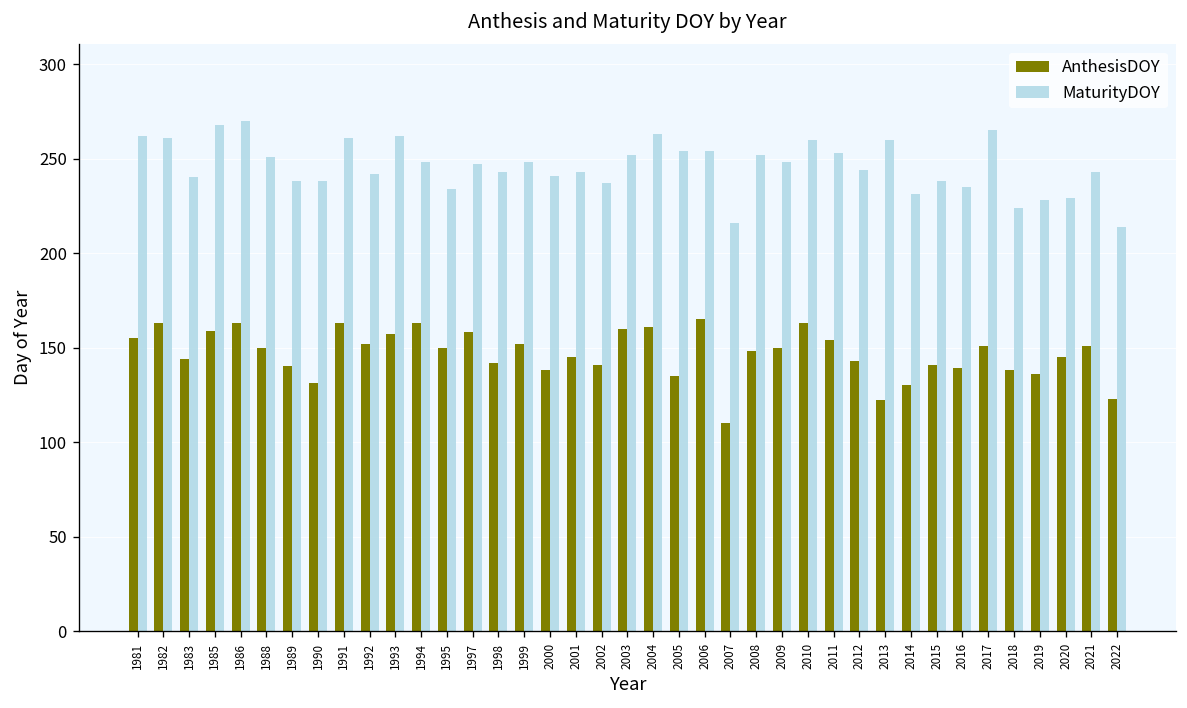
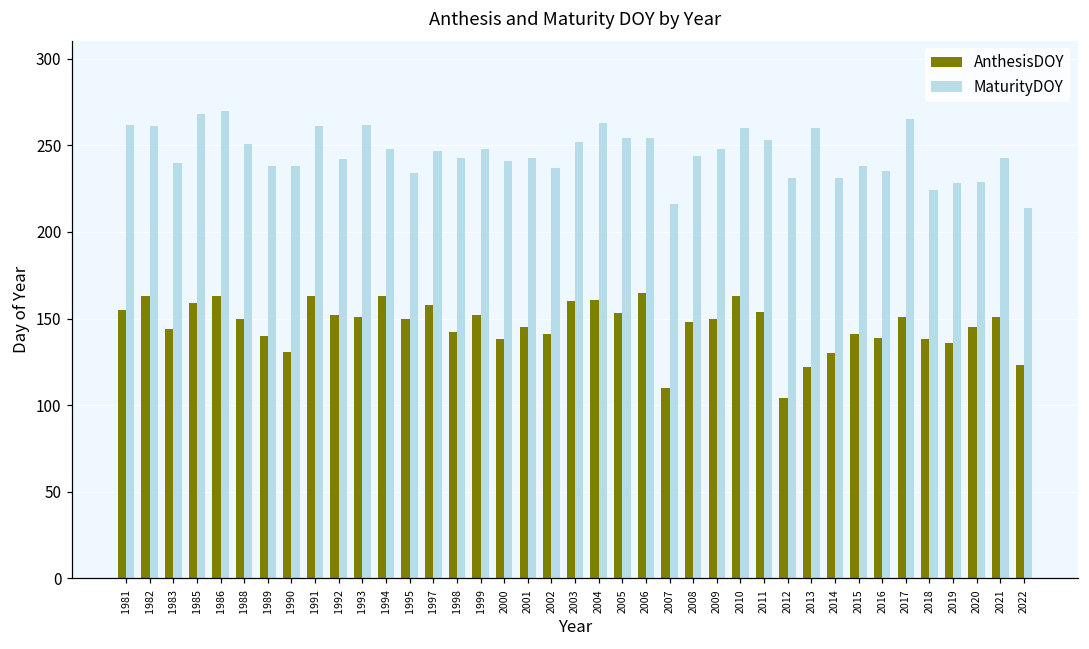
  {
    "AnthesisDOY": {
      "1981": 155,
      "1982": 163,
      "1983": 144,
      "1985": 159,
      "1986": 163,
      "1988": 150,
      "1989": 140,
      "1990": 131,
      "1991": 163,
      "1992": 152,
-     "1993": 157,
+     "1993": 151,
      "1994": 163,
      "1995": 150,
      "1997": 158,
      "1998": 142,
      "1999": 152,
      "2000": 138,
      "2001": 145,
      "2002": 141,
      "2003": 160,
      "2004": 161,
-     "2005": 135,
+     "2005": 153,
      "2006": 165,
      "2007": 110,
      "2008": 148,
      "2009": 150,
      "2010": 163,
      "2011": 154,
-     "2012": 143,
+     "2012": 104,
      "2013": 122,
      "2014": 130,
      "2015": 141,
      "2016": 139,
      "2017": 151,
      "2018": 138,
      "2019": 136,
      "2020": 145,
      "2021": 151,
      "2022": 123
    },
    "MaturityDOY": {
      "1981": 262,
      "1982": 261,
      "1983": 240,
      "1985": 268,
      "1986": 270,
      "1988": 251,
      "1989": 238,
      "1990": 238,
      "1991": 261,
      "1992": 242,
      "1993": 262,
      "1994": 248,
      "1995": 234,
      "1997": 247,
      "1998": 243,
      "1999": 248,
      "2000": 241,
      "2001": 243,
      "2002": 237,
      "2003": 252,
      "2004": 263,
      "2005": 254,
      "2006": 254,
      "2007": 216,
-     "2008": 252,
+     "2008": 244,
      "2009": 248,
      "2010": 260,
      "2011": 253,
-     "2012": 244,
+     "2012": 231,
      "2013": 260,
      "2014": 231,
      "2015": 238,
      "2016": 235,
      "2017": 265,
      "2018": 224,
      "2019": 228,
      "2020": 229,
      "2021": 243,
      "2022": 214
    }
  }
